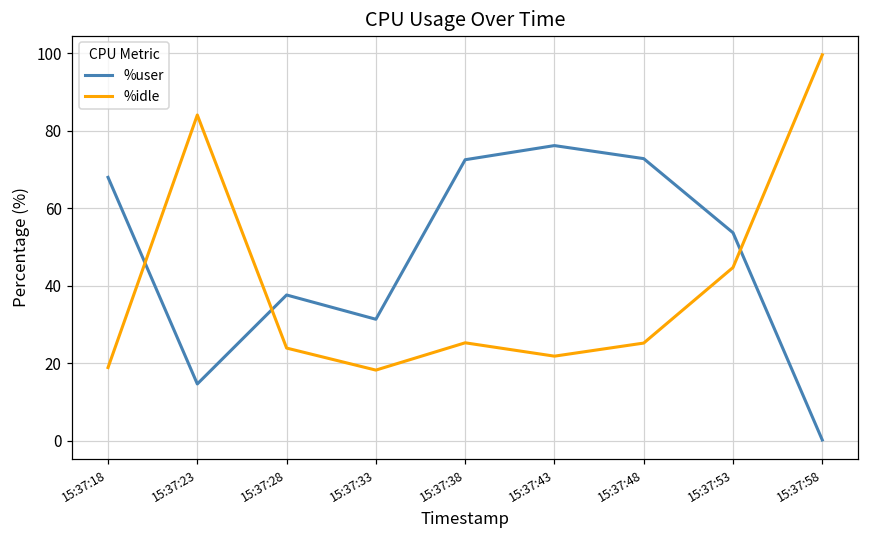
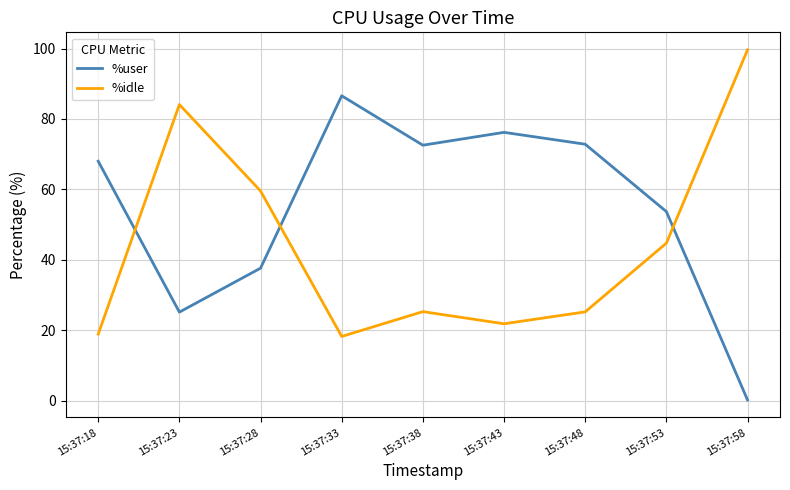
  {
    "%user": {
      "15:37:18": 68,
-     "15:37:23": 15,
+     "15:37:23": 25,
      "15:37:28": 38,
-     "15:37:33": 31,
+     "15:37:33": 87,
      "15:37:38": 73,
      "15:37:43": 76,
      "15:37:48": 73,
      "15:37:53": 54,
      "15:37:58": 0
    },
    "%idle": {
      "15:37:18": 19,
      "15:37:23": 84,
-     "15:37:28": 24,
+     "15:37:28": 60,
      "15:37:33": 18,
      "15:37:38": 25,
      "15:37:43": 22,
      "15:37:48": 25,
      "15:37:53": 45,
      "15:37:58": 100
    }
  }
